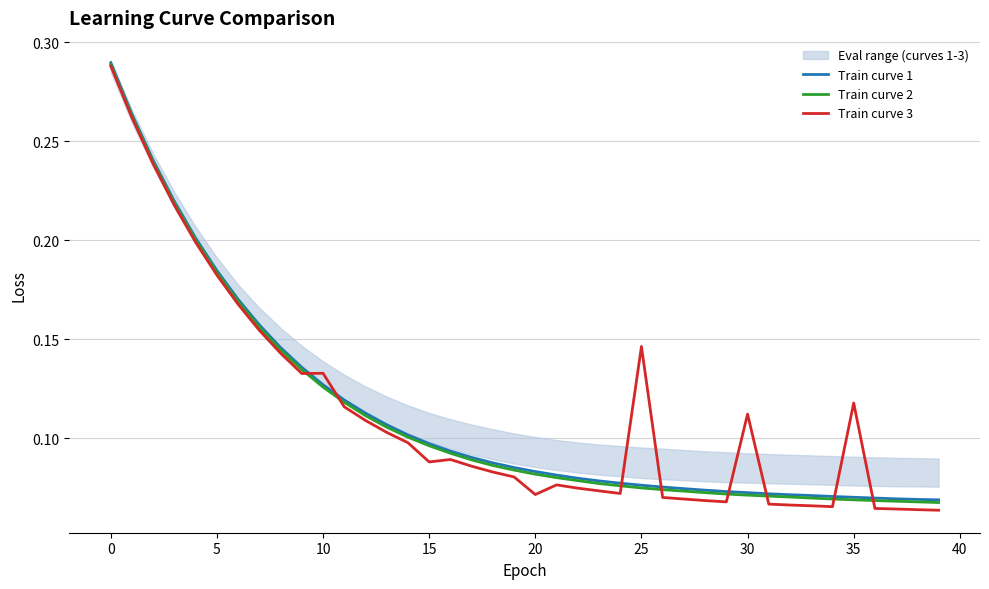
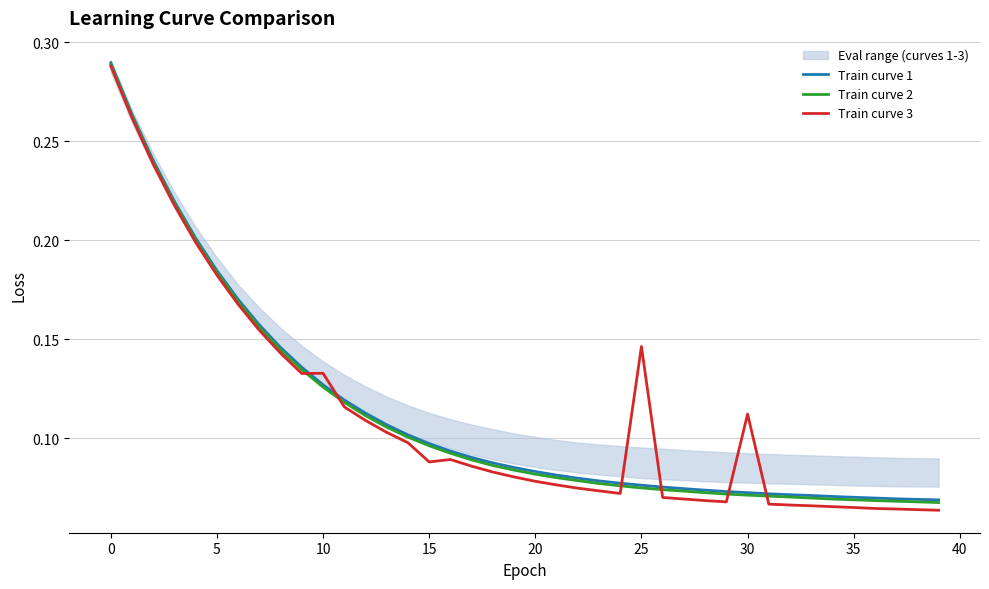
  {
    "Train curve 1": {
      "20": 0.083,
      "25": 0.076,
      "30": 0.072
    },
    "Train curve 2": {
      "20": 0.082,
      "25": 0.075,
      "30": 0.071
    },
    "Train curve 3": {
      "10": 0.133,
      "15": 0.088,
-     "20": 0.072,
+     "20": 0.078,
      "25": 0.146,
      "30": 0.112,
-     "35": 0.118
+     "35": 0.065
    }
  }
